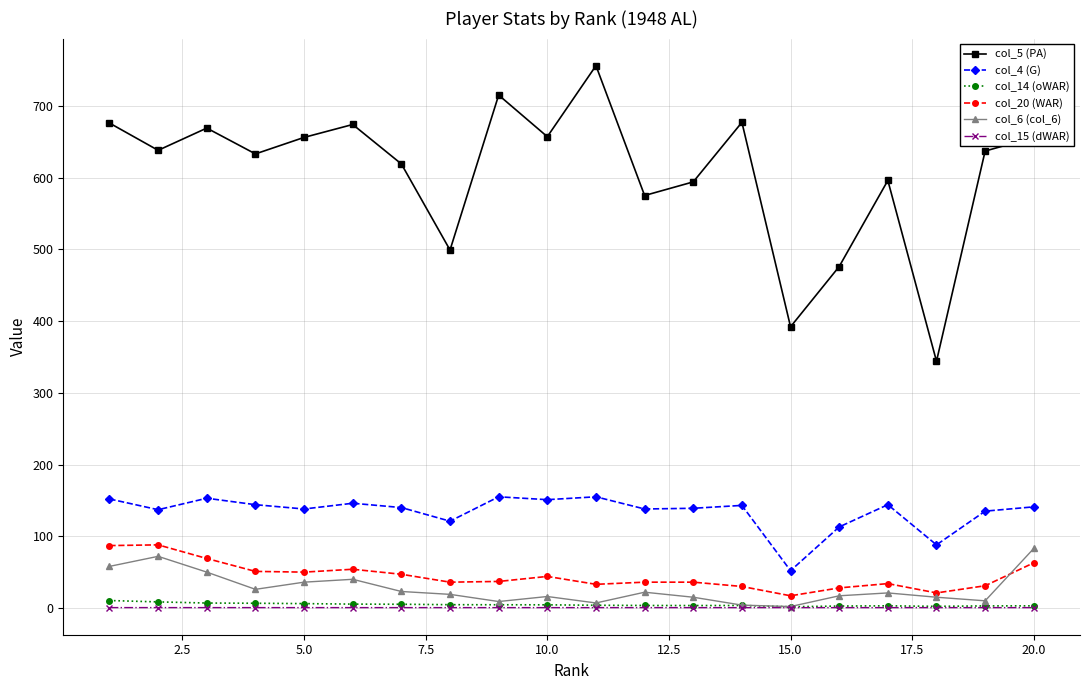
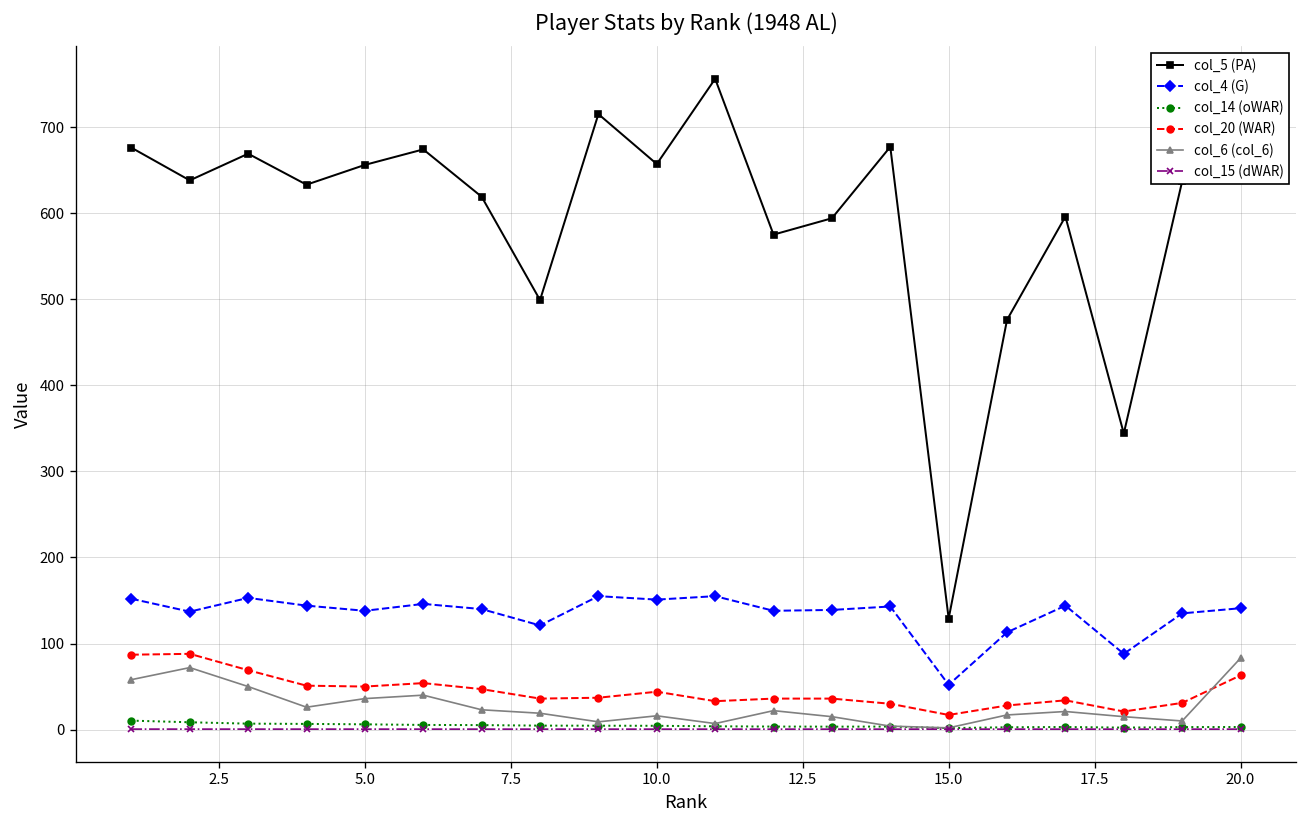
  {
    "col_5 (PA)": {
      "5.0": 660,
      "10.0": 660,
-     "15.0": 390
+     "15.0": 130
    },
    "col_4 (G)": {
      "5.0": 140,
      "10.0": 150,
      "15.0": 50,
      "20.0": 140
    },
    "col_14 (oWAR)": {
      "5.0": 10,
      "10.0": 0
    },
    "col_20 (WAR)": {
      "5.0": 50,
      "10.0": 40,
      "15.0": 20,
      "20.0": 60
    },
    "col_6 (col_6)": {
      "5.0": 40,
      "10.0": 20,
      "20.0": 80
    },
    "col_15 (dWAR)": {
      "5.0": 0,
      "10.0": 0
    }
  }
